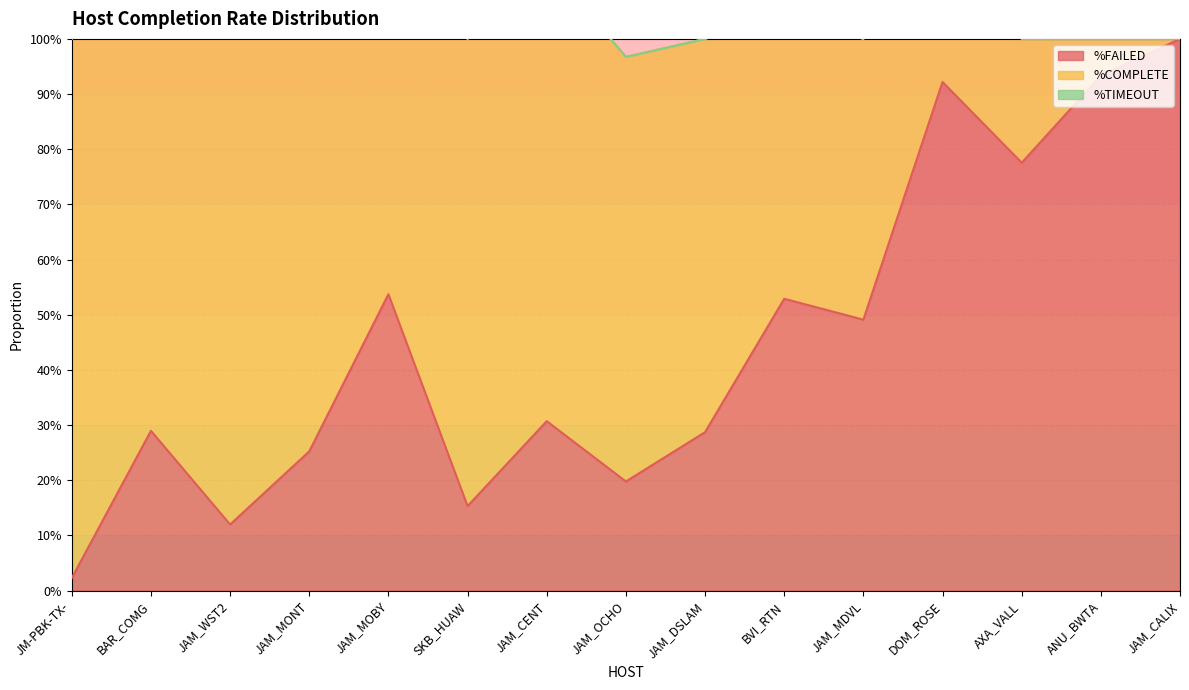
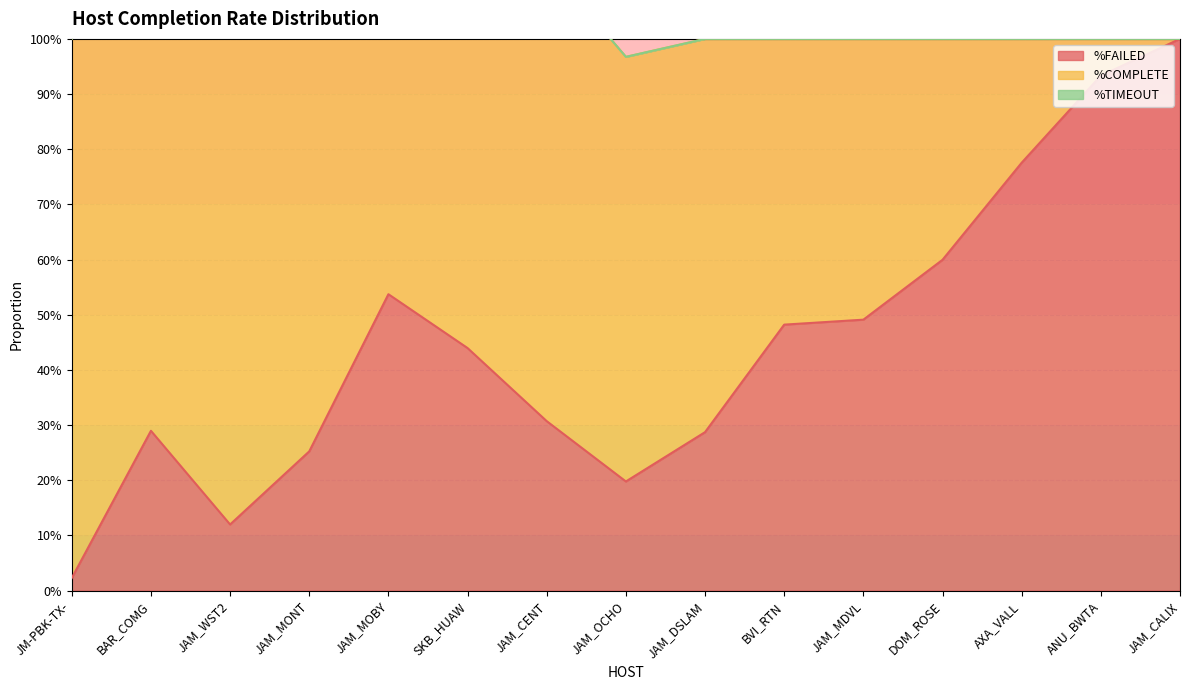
  {
    "%FAILED": {
      "JM-PBK-TX-": "2%",
      "BAR_COMG": "29%",
      "JAM_WST2": "12%",
      "JAM_MONT": "25%",
      "JAM_MOBY": "54%",
-     "SKB_HUAW": "15%",
+     "SKB_HUAW": "44%",
      "JAM_CENT": "31%",
      "JAM_OCHO": "20%",
      "JAM_DSLAM": "29%",
-     "BVI_RTN": "53%",
+     "BVI_RTN": "48%",
      "JAM_MDVL": "49%",
-     "DOM_ROSE": "92%",
+     "DOM_ROSE": "60%",
      "AXA_VALL": "78%"
    }
  }
